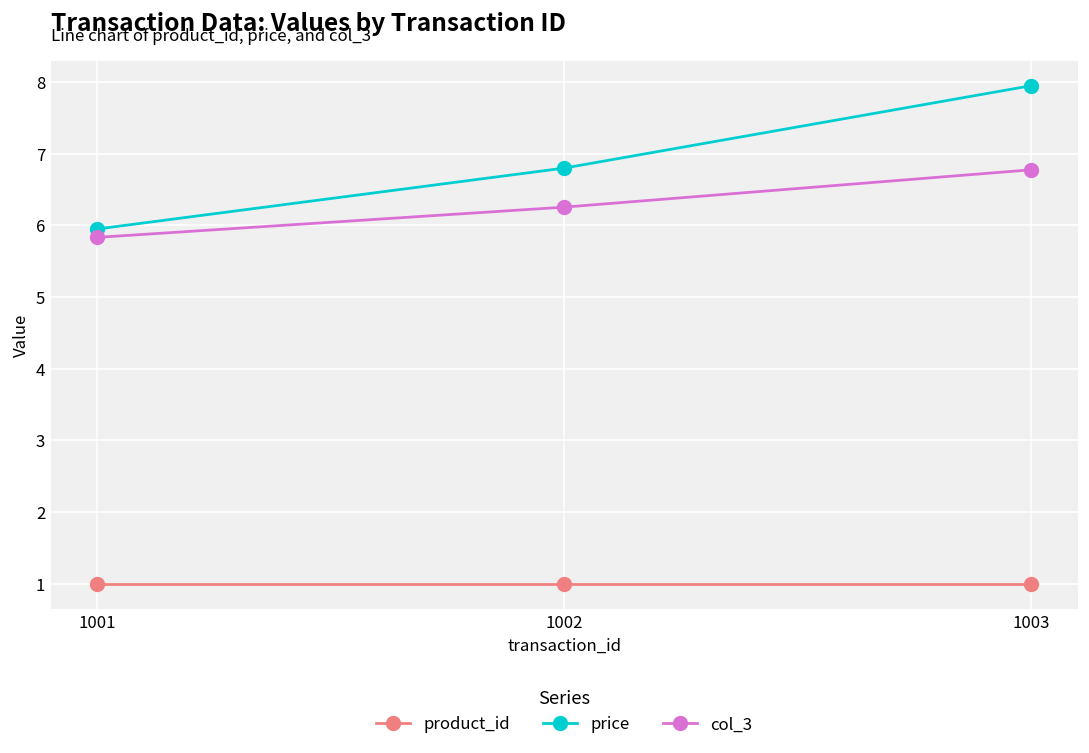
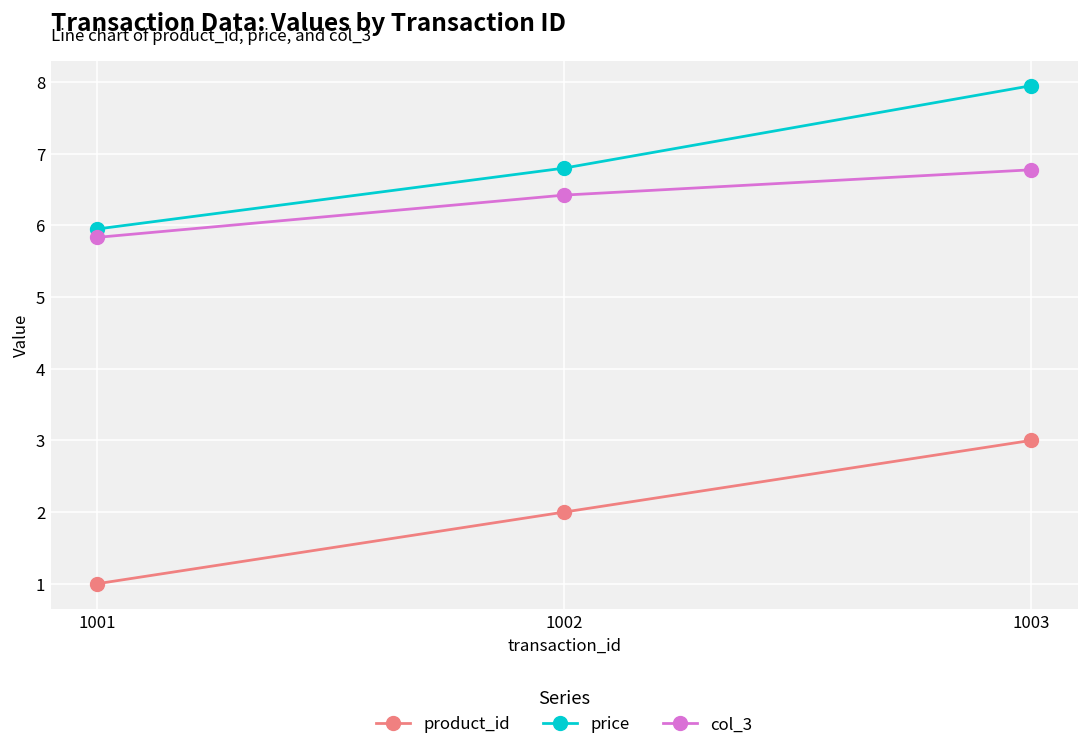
  {
    "product_id": {
      "1001": 1,
-     "1002": 1,
-     "1003": 1
+     "1002": 2,
+     "1003": 3
    },
    "price": {
      "1001": 6.0,
      "1002": 6.8,
      "1003": 8.0
    },
    "col_3": {
      "1001": 5.8,
-     "1002": 6.3,
+     "1002": 6.4,
      "1003": 6.8
    }
  }
